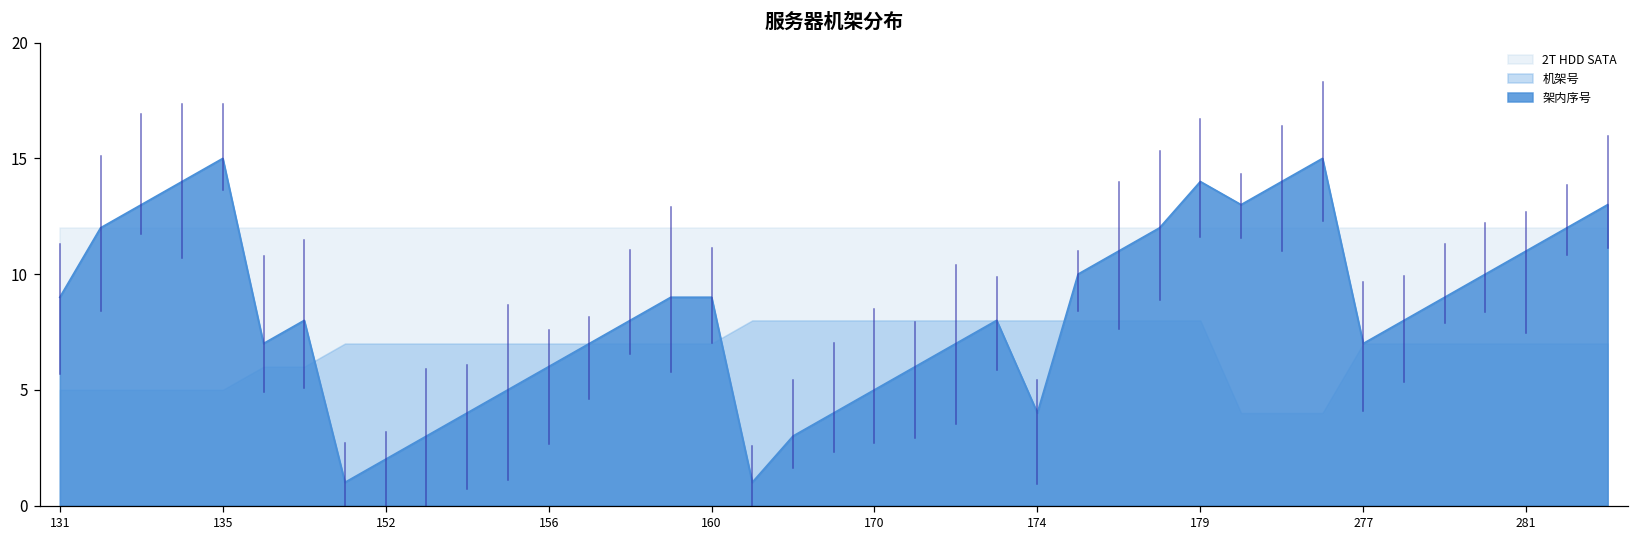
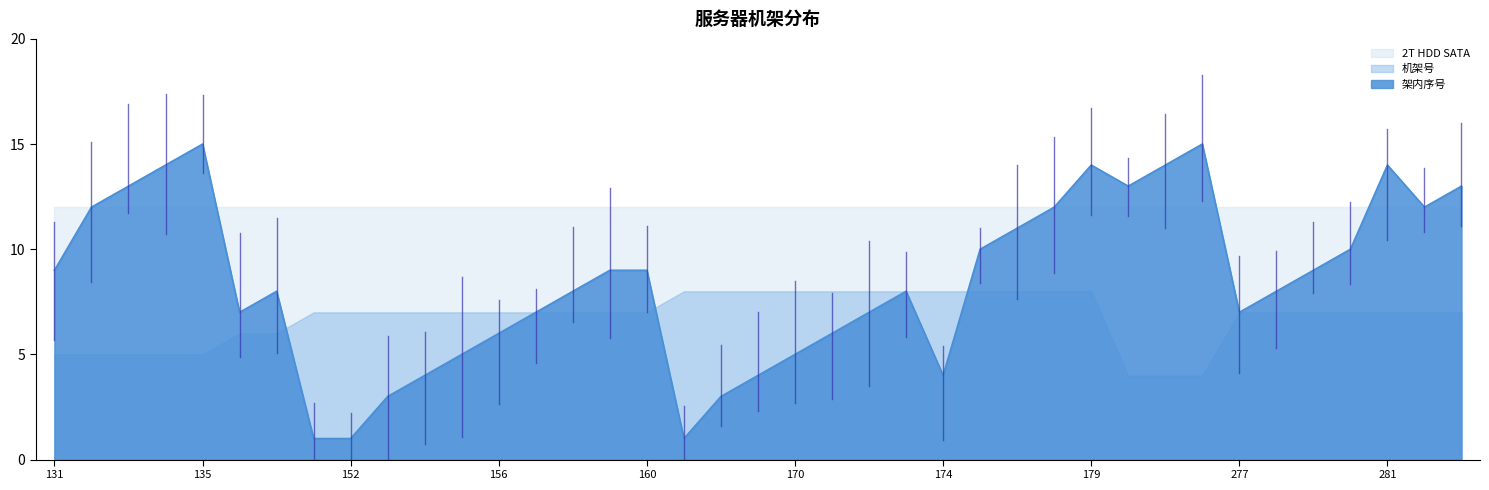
  {
    "架内序号": {
      "131": 9,
      "135": 15,
-     "152": 2,
+     "152": 1,
      "156": 6,
      "160": 9,
      "170": 5,
      "174": 4,
      "179": 14,
-     "281": 11
+     "281": 14
    }
  }
